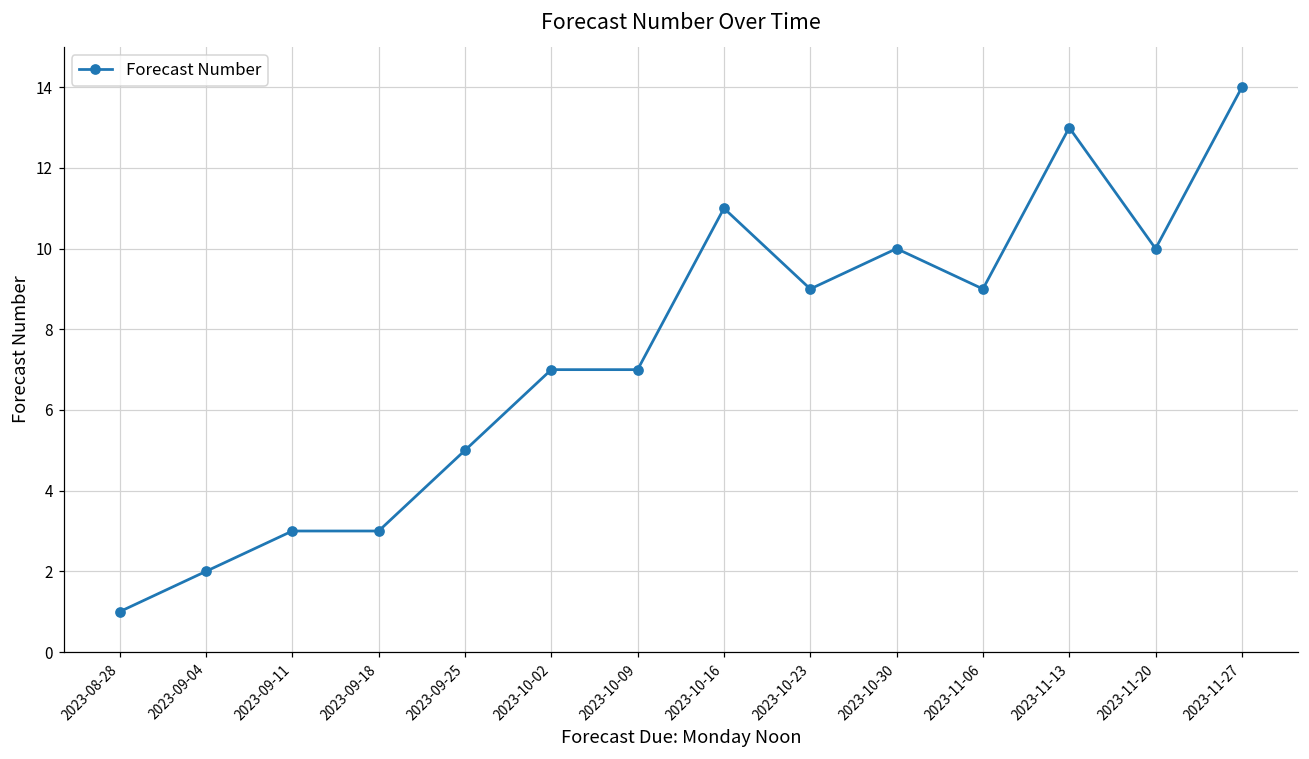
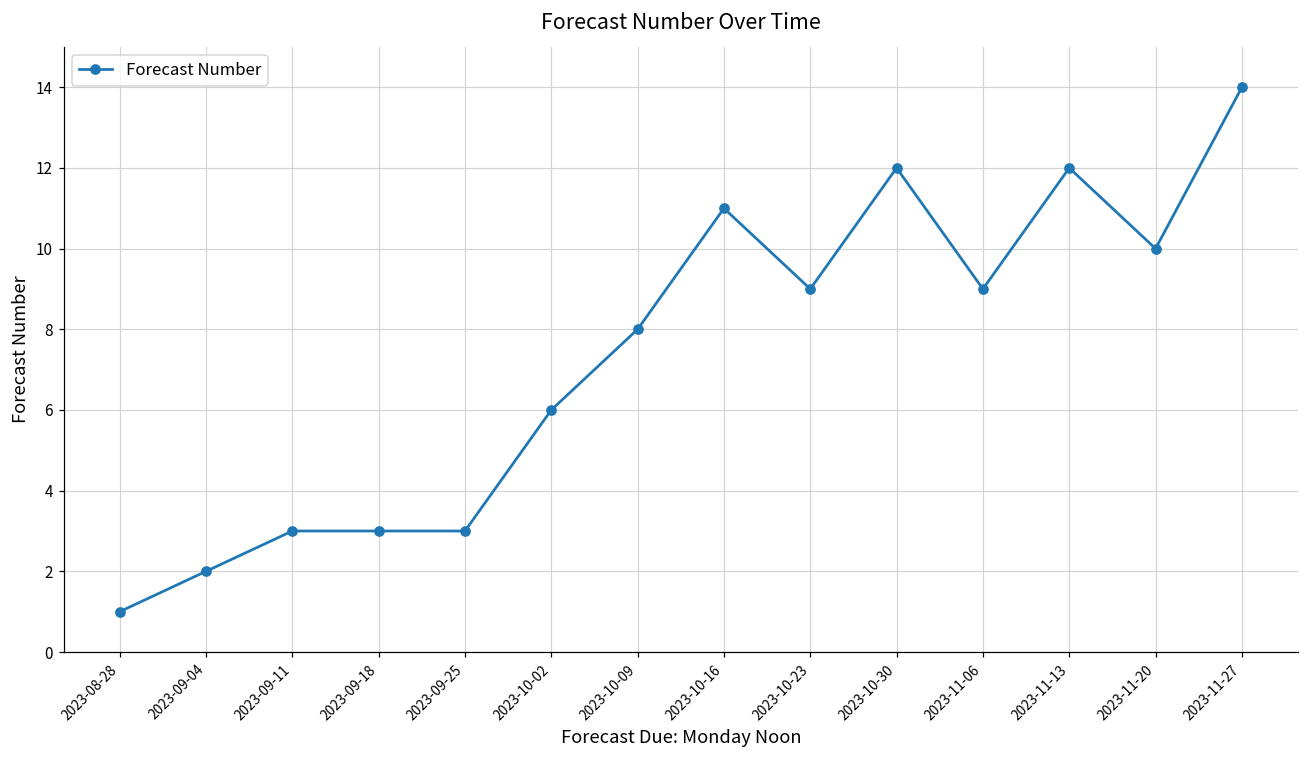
  {
    "2023-08-28": 1,
    "2023-09-04": 2,
    "2023-09-11": 3,
    "2023-09-18": 3,
-   "2023-09-25": 5,
-   "2023-10-02": 7,
-   "2023-10-09": 7,
+   "2023-09-25": 3,
+   "2023-10-02": 6,
+   "2023-10-09": 8,
    "2023-10-16": 11,
    "2023-10-23": 9,
-   "2023-10-30": 10,
+   "2023-10-30": 12,
    "2023-11-06": 9,
-   "2023-11-13": 13,
+   "2023-11-13": 12,
    "2023-11-20": 10,
    "2023-11-27": 14
  }
